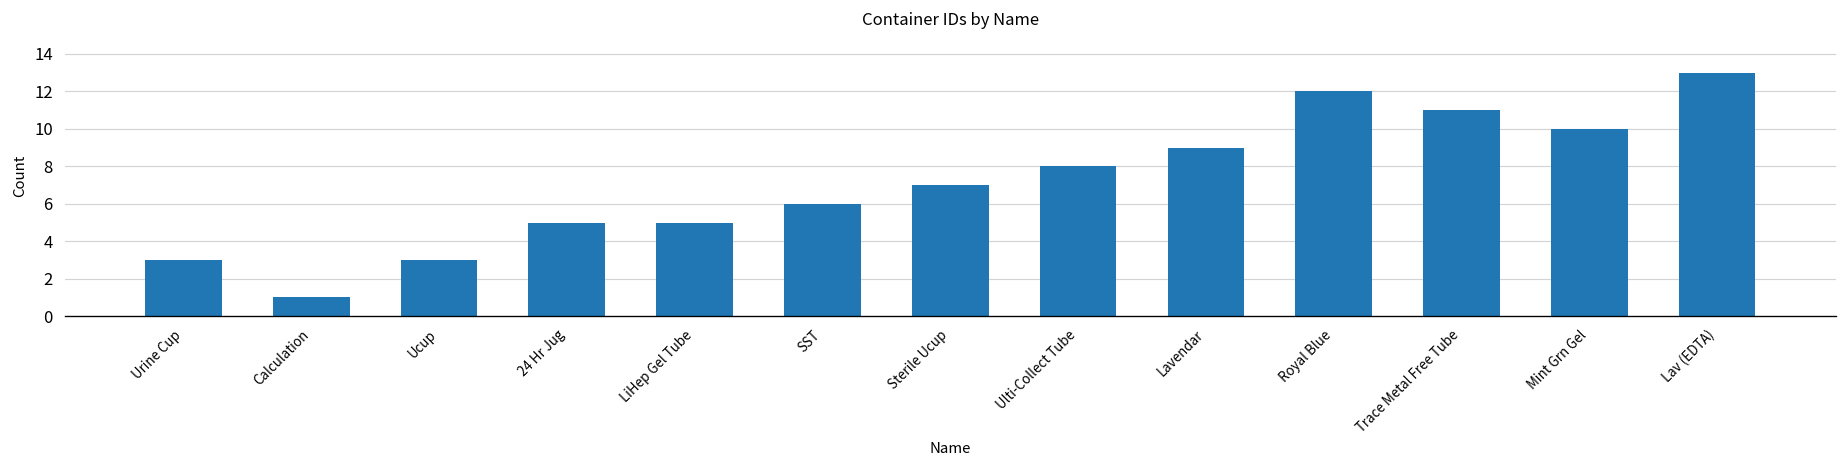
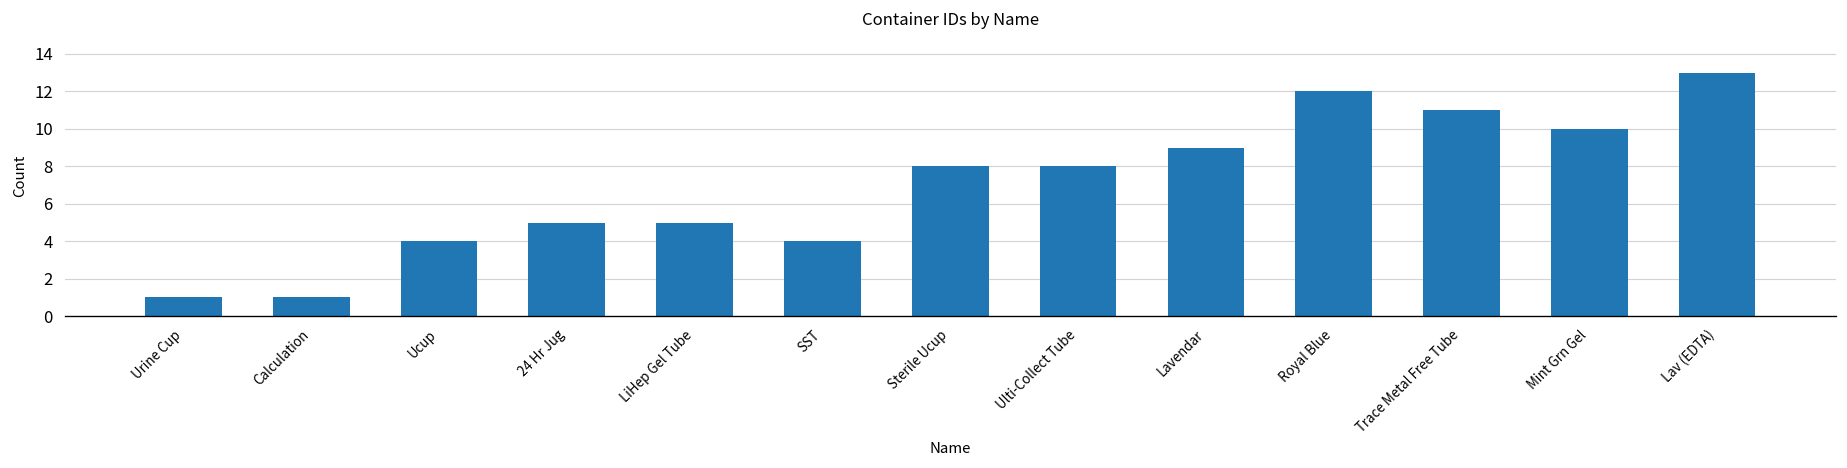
  {
-   "Urine Cup": 3,
+   "Urine Cup": 1,
    "Calculation": 1,
-   "Ucup": 3,
+   "Ucup": 4,
    "24 Hr Jug": 5,
    "LiHep Gel Tube": 5,
-   "SST": 6,
-   "Sterile Ucup": 7,
+   "SST": 4,
+   "Sterile Ucup": 8,
    "Ulti-Collect Tube": 8,
    "Lavendar": 9,
    "Royal Blue": 12,
    "Trace Metal Free Tube": 11,
    "Mint Grn Gel": 10,
    "Lav (EDTA)": 13
  }
